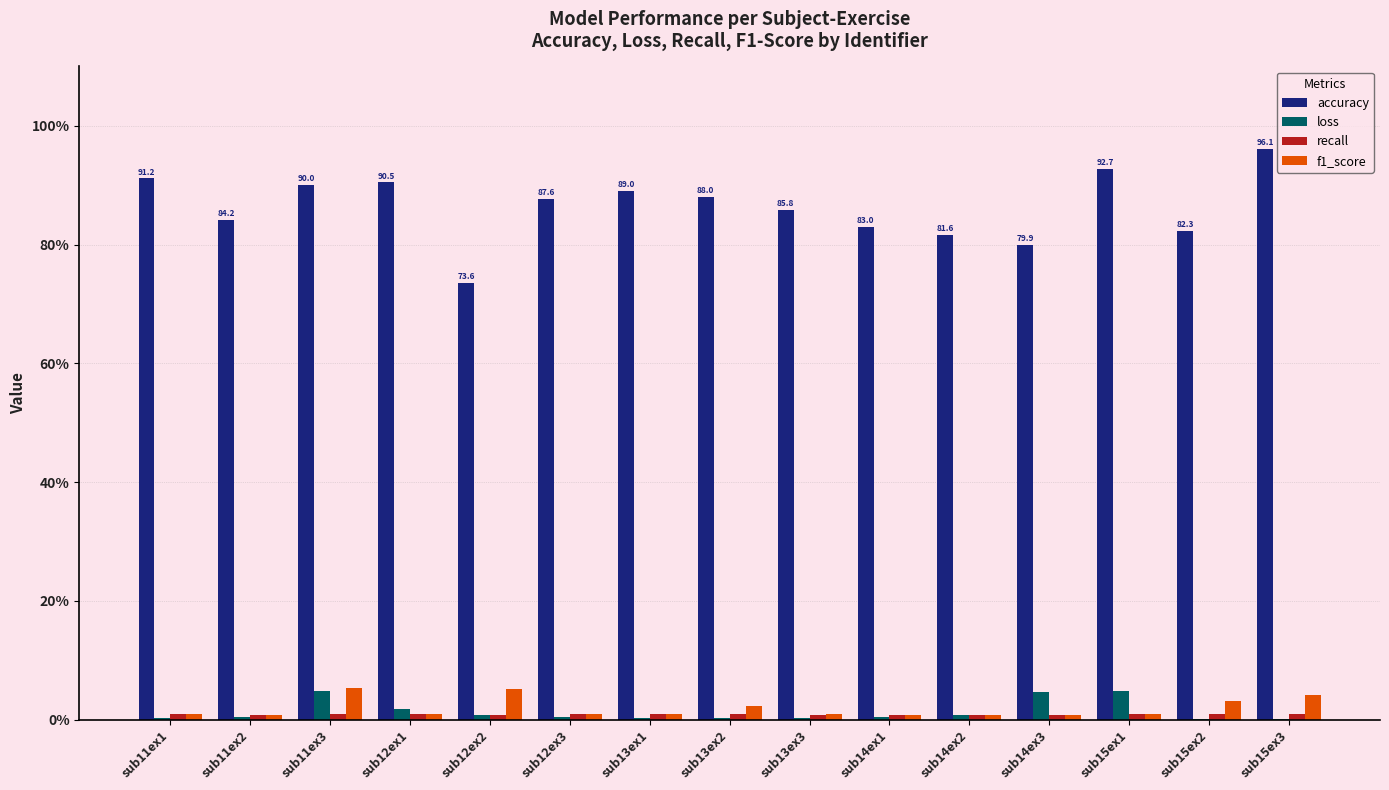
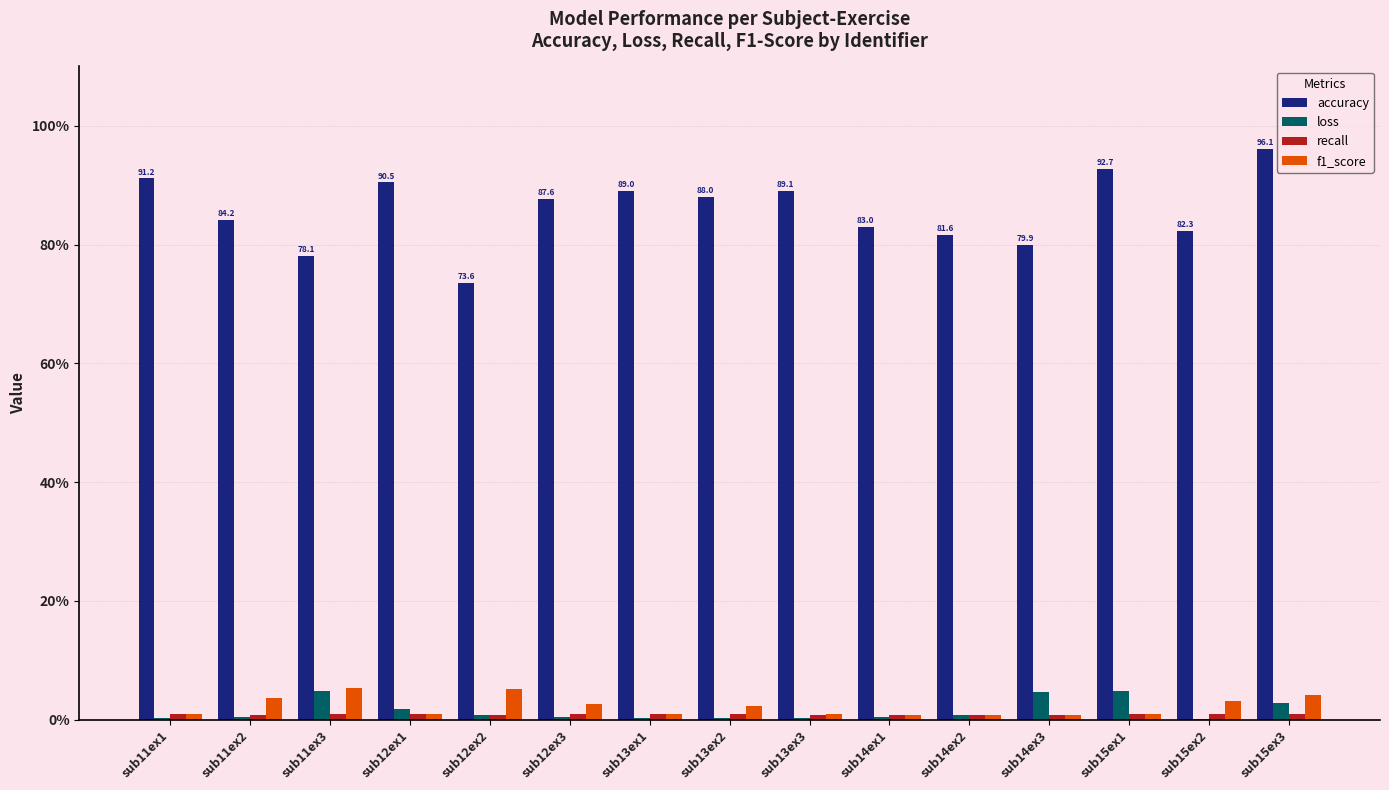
  {
    "accuracy": {
      "sub11ex1": "91.2",
      "sub11ex2": "84.2",
-     "sub11ex3": "90.0",
+     "sub11ex3": "78.1",
      "sub12ex1": "90.5",
      "sub12ex2": "73.6",
      "sub12ex3": "87.6",
      "sub13ex1": "89.0",
      "sub13ex2": "88.0",
-     "sub13ex3": "85.8",
+     "sub13ex3": "89.1",
      "sub14ex1": "83.0",
      "sub14ex2": "81.6",
      "sub14ex3": "79.9",
      "sub15ex1": "92.7",
      "sub15ex2": "82.3",
      "sub15ex3": "96.1"
    },
    "loss": {
      "sub11ex3": "5%",
      "sub12ex1": "2%",
      "sub12ex2": "1%",
      "sub14ex1": "0%",
      "sub14ex2": "1%",
      "sub14ex3": "5%",
      "sub15ex1": "5%",
-     "sub15ex3": "0%"
+     "sub15ex3": "3%"
    },
    "recall": {
      "sub11ex1": "1%",
      "sub11ex2": "1%",
      "sub11ex3": "1%",
      "sub12ex1": "1%",
      "sub12ex2": "1%",
      "sub12ex3": "1%",
      "sub13ex1": "1%",
      "sub13ex2": "1%",
      "sub13ex3": "1%",
      "sub14ex1": "1%",
      "sub14ex2": "1%",
      "sub14ex3": "1%",
      "sub15ex1": "1%",
      "sub15ex2": "1%",
      "sub15ex3": "1%"
    },
    "f1_score": {
      "sub11ex1": "1%",
-     "sub11ex2": "1%",
+     "sub11ex2": "4%",
      "sub11ex3": "5%",
      "sub12ex1": "1%",
      "sub12ex2": "5%",
-     "sub12ex3": "1%",
+     "sub12ex3": "3%",
      "sub13ex1": "1%",
      "sub13ex2": "2%",
      "sub13ex3": "1%",
      "sub14ex1": "1%",
      "sub14ex2": "1%",
      "sub14ex3": "1%",
      "sub15ex1": "1%",
      "sub15ex2": "3%",
      "sub15ex3": "4%"
    }
  }
